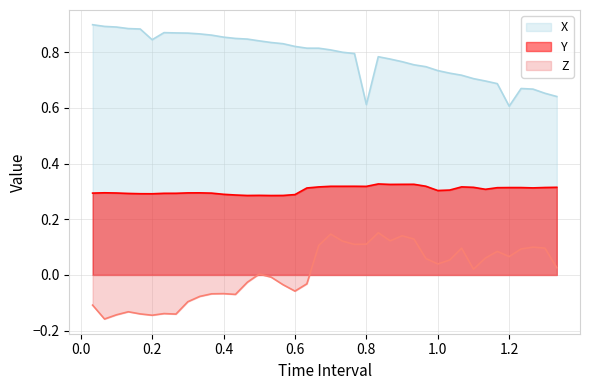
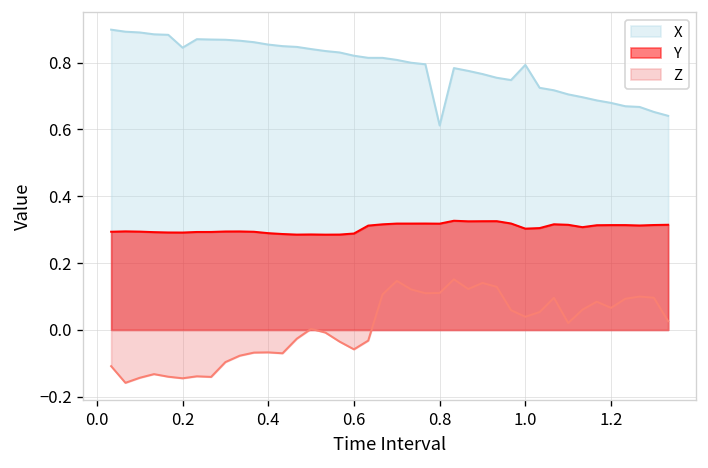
  {
    "X": {
      "0.2": 0.84,
      "0.4": 0.85,
      "0.6": 0.82,
      "0.8": 0.61,
-     "1.0": 0.73,
-     "1.2": 0.61
+     "1.0": 0.79,
+     "1.2": 0.68
    }
  }
